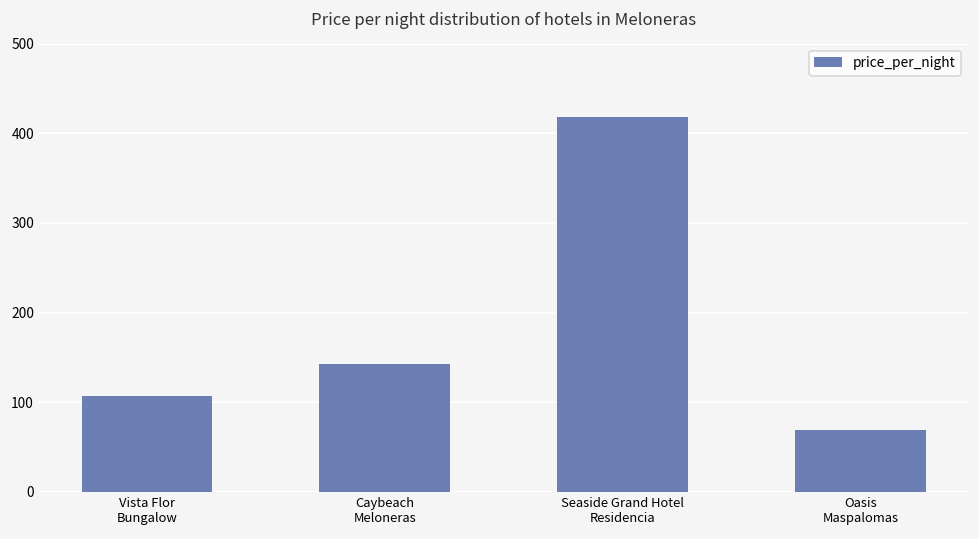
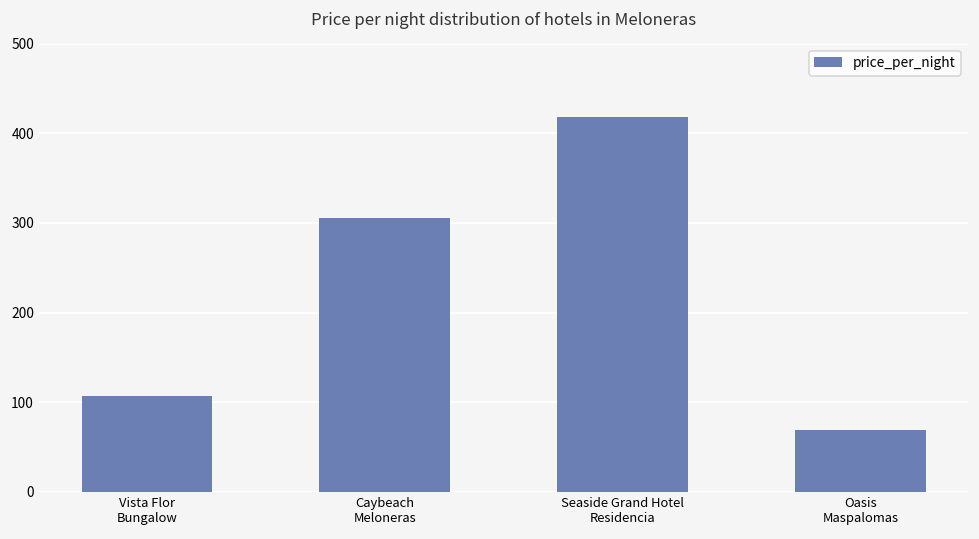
  {
    "Vista Flor Bungalow": 110,
-   "Caybeach Meloneras": 140,
+   "Caybeach Meloneras": 310,
    "Seaside Grand Hotel Residencia": 420,
    "Oasis Maspalomas": 70
  }
